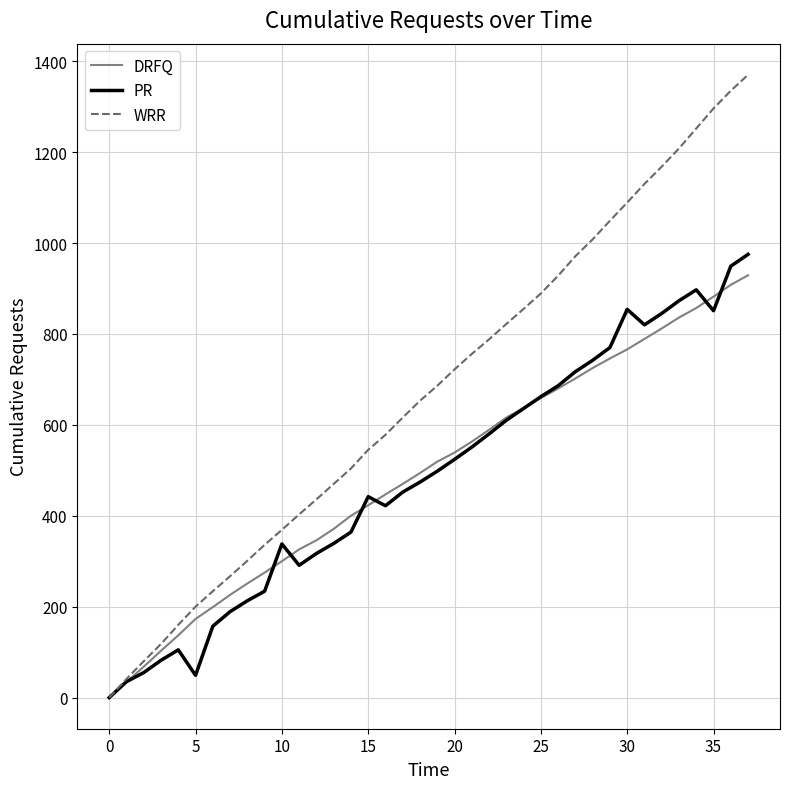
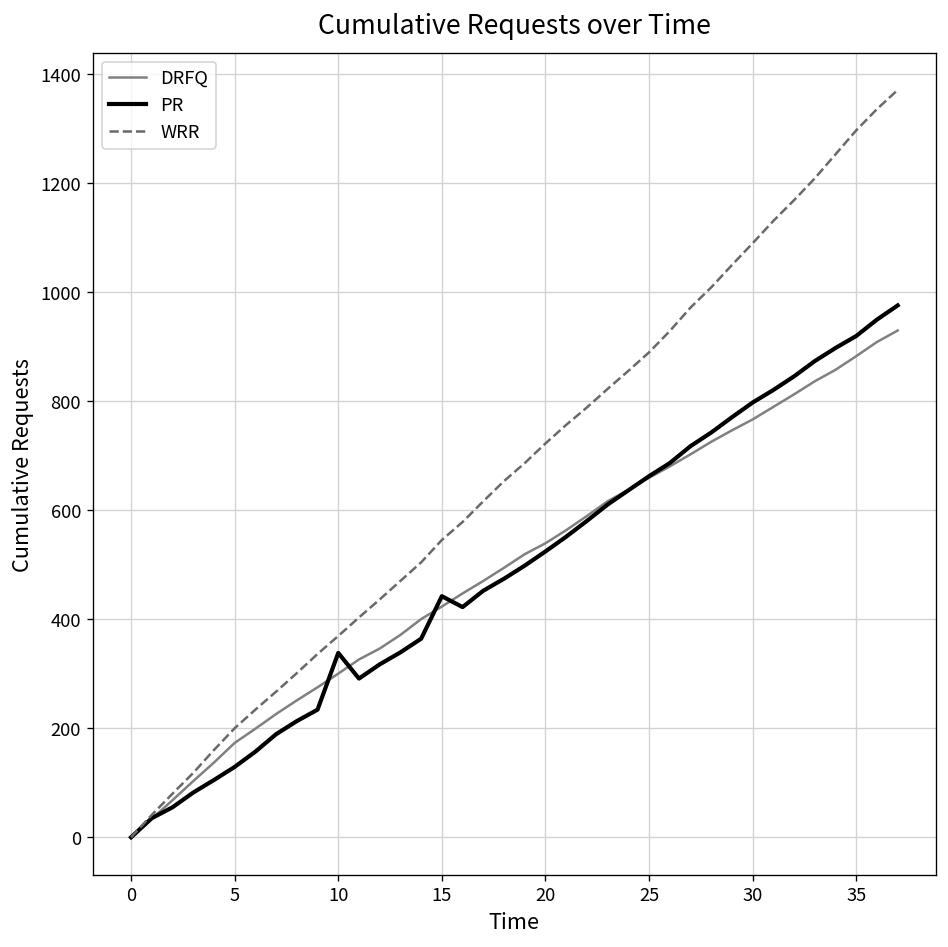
  {
    "PR": {
-     "5": 50,
+     "5": 130,
      "10": 340,
      "15": 440,
      "20": 520,
-     "30": 850,
-     "35": 850
+     "30": 800,
+     "35": 920
    }
  }
